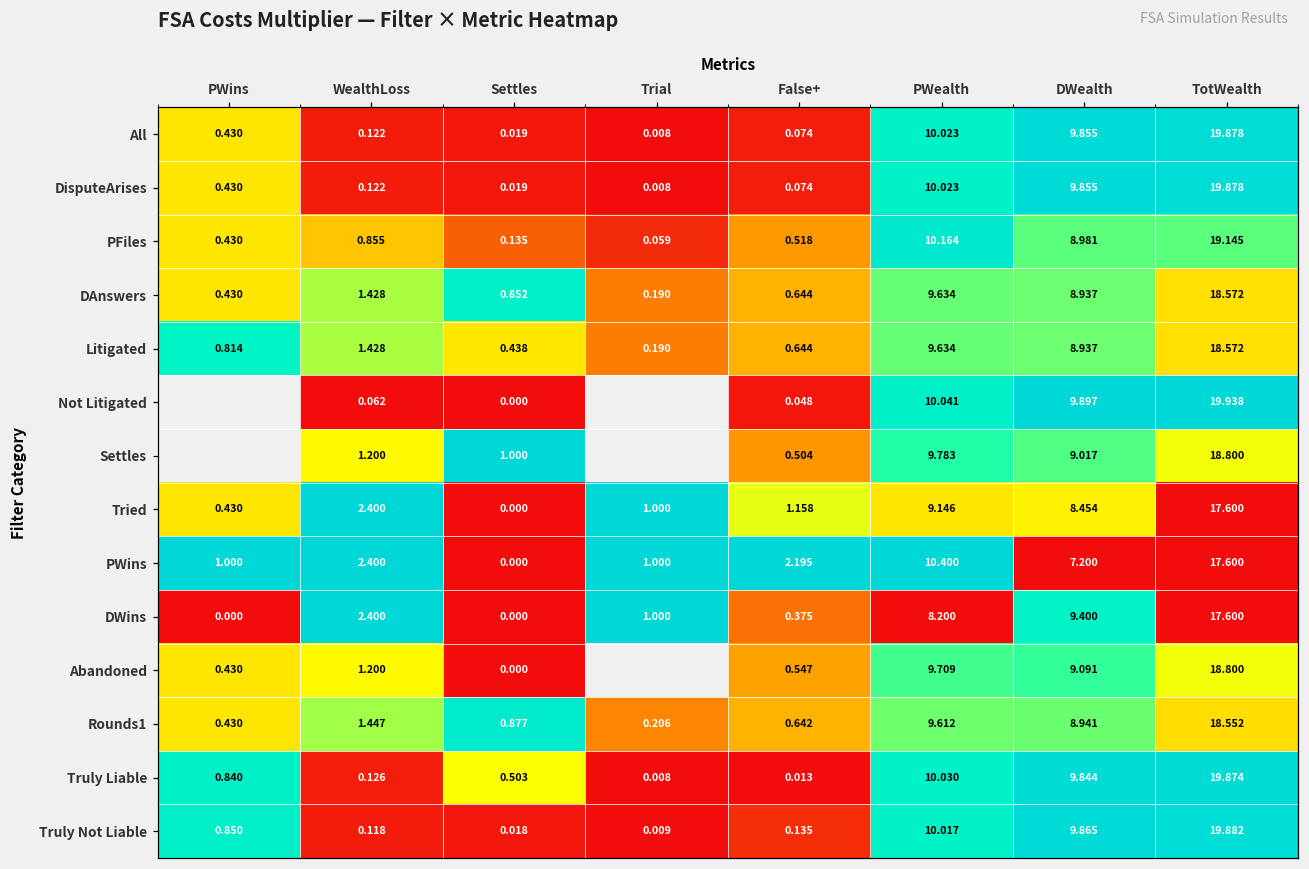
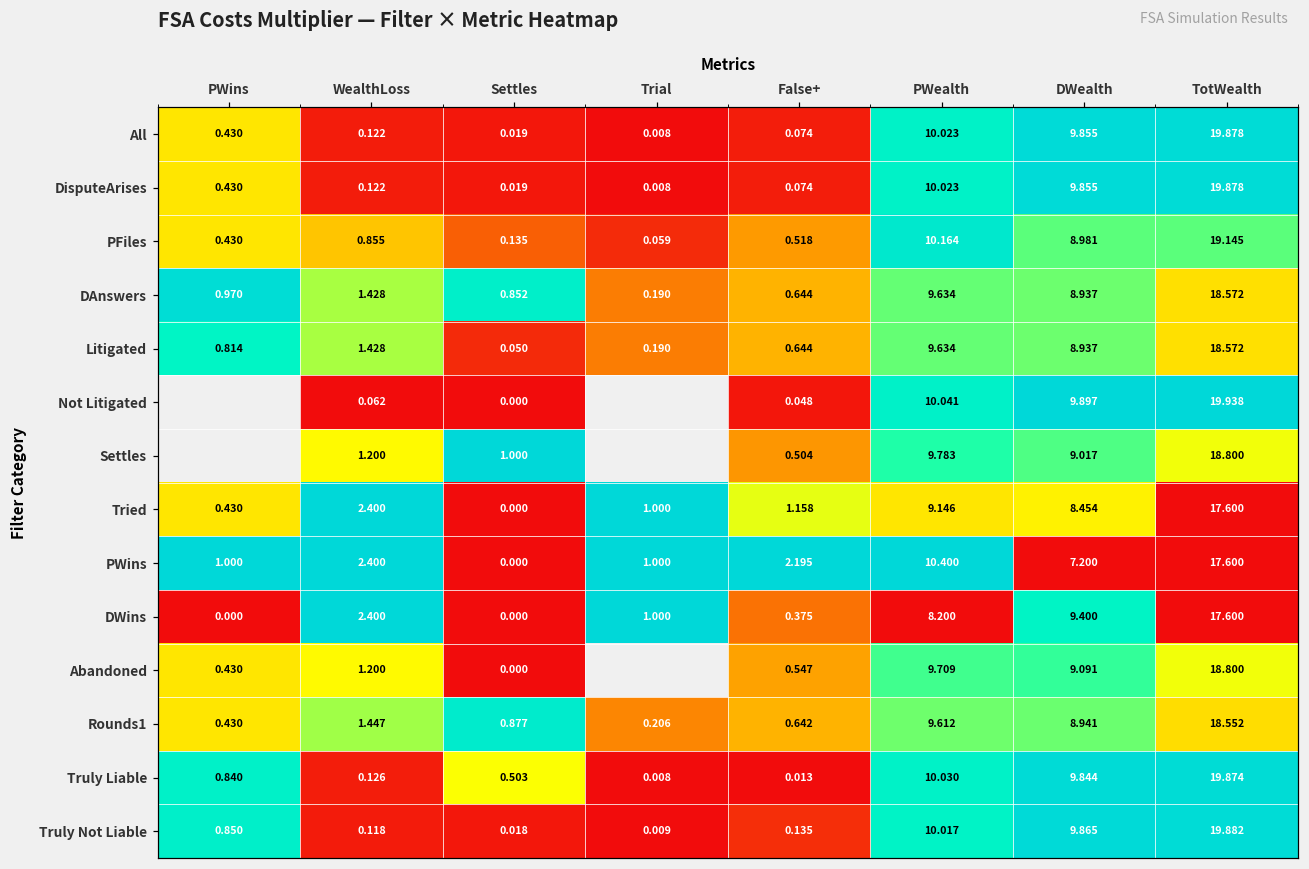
  {
    "All": {
      "PWins": 0.430,
      "WealthLoss": 0.122,
      "Settles": 0.019,
      "Trial": 0.008,
      "False+": 0.074,
      "PWealth": 10.023,
      "DWealth": 9.855,
      "TotWealth": 19.878
    },
    "DisputeArises": {
      "PWins": 0.430,
      "WealthLoss": 0.122,
      "Settles": 0.019,
      "Trial": 0.008,
      "False+": 0.074,
      "PWealth": 10.023,
      "DWealth": 9.855,
      "TotWealth": 19.878
    },
    "PFiles": {
      "PWins": 0.430,
      "WealthLoss": 0.855,
      "Settles": 0.135,
      "Trial": 0.059,
      "False+": 0.518,
      "PWealth": 10.164,
      "DWealth": 8.981,
      "TotWealth": 19.145
    },
    "DAnswers": {
-     "PWins": 0.430,
+     "PWins": 0.970,
      "WealthLoss": 1.428,
      "Settles": 0.852,
      "Trial": 0.190,
      "False+": 0.644,
      "PWealth": 9.634,
      "DWealth": 8.937,
      "TotWealth": 18.572
    },
    "Litigated": {
      "PWins": 0.814,
      "WealthLoss": 1.428,
-     "Settles": 0.438,
+     "Settles": 0.050,
      "Trial": 0.190,
      "False+": 0.644,
      "PWealth": 9.634,
      "DWealth": 8.937,
      "TotWealth": 18.572
    },
    "Not Litigated": {
      "WealthLoss": 0.062,
      "Settles": 0.000,
      "False+": 0.048,
      "PWealth": 10.041,
      "DWealth": 9.897,
      "TotWealth": 19.938
    },
    "Settles": {
      "WealthLoss": 1.200,
      "Settles": 1.000,
      "False+": 0.504,
      "PWealth": 9.783,
      "DWealth": 9.017,
      "TotWealth": 18.800
    },
    "Tried": {
      "PWins": 0.430,
      "WealthLoss": 2.400,
      "Settles": 0.000,
      "Trial": 1.000,
      "False+": 1.158,
      "PWealth": 9.146,
      "DWealth": 8.454,
      "TotWealth": 17.600
    },
    "PWins": {
      "PWins": 1.000,
      "WealthLoss": 2.400,
      "Settles": 0.000,
      "Trial": 1.000,
      "False+": 2.195,
      "PWealth": 10.400,
      "DWealth": 7.200,
      "TotWealth": 17.600
    },
    "DWins": {
      "PWins": 0.000,
      "WealthLoss": 2.400,
      "Settles": 0.000,
      "Trial": 1.000,
      "False+": 0.375,
      "PWealth": 8.200,
      "DWealth": 9.400,
      "TotWealth": 17.600
    },
    "Abandoned": {
      "PWins": 0.430,
      "WealthLoss": 1.200,
      "Settles": 0.000,
      "False+": 0.547,
      "PWealth": 9.709,
      "DWealth": 9.091,
      "TotWealth": 18.800
    },
    "Rounds1": {
      "PWins": 0.430,
      "WealthLoss": 1.447,
      "Settles": 0.877,
      "Trial": 0.206,
      "False+": 0.642,
      "PWealth": 9.612,
      "DWealth": 8.941,
      "TotWealth": 18.552
    },
    "Truly Liable": {
      "PWins": 0.840,
      "WealthLoss": 0.126,
      "Settles": 0.503,
      "Trial": 0.008,
      "False+": 0.013,
      "PWealth": 10.030,
      "DWealth": 9.844,
      "TotWealth": 19.874
    },
    "Truly Not Liable": {
      "PWins": 0.850,
      "WealthLoss": 0.118,
      "Settles": 0.018,
      "Trial": 0.009,
      "False+": 0.135,
      "PWealth": 10.017,
      "DWealth": 9.865,
      "TotWealth": 19.882
    }
  }
